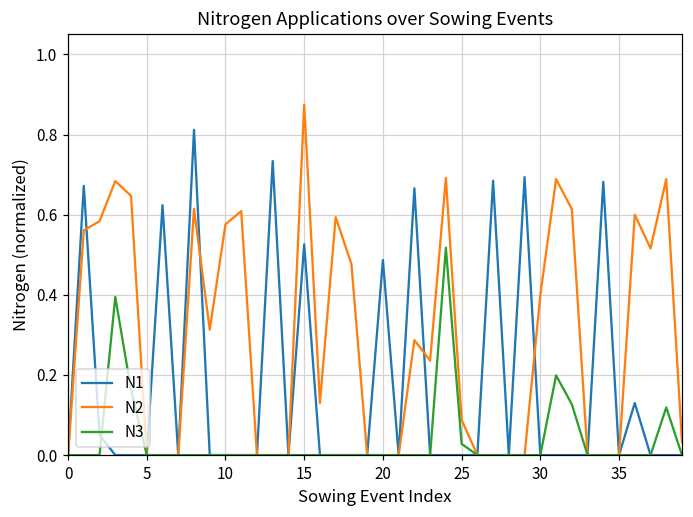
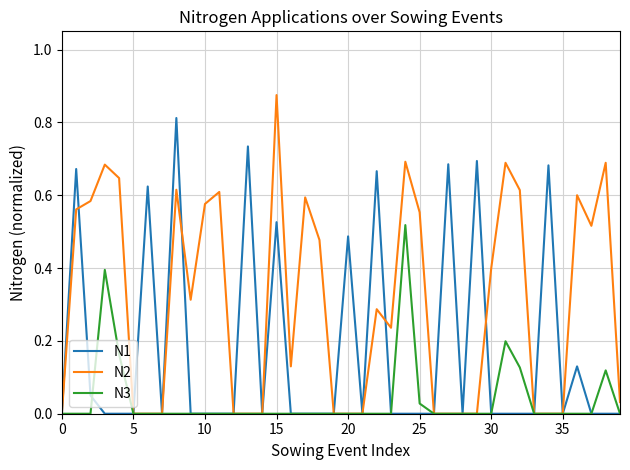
  {
    "N1": {
      "15": 0.53,
      "20": 0.49,
      "25": 0.00
    },
    "N2": {
      "10": 0.58,
      "15": 0.88,
-     "25": 0.09,
+     "25": 0.55,
      "30": 0.40
    },
    "N3": {
      "15": 0.00,
      "25": 0.03
    }
  }
